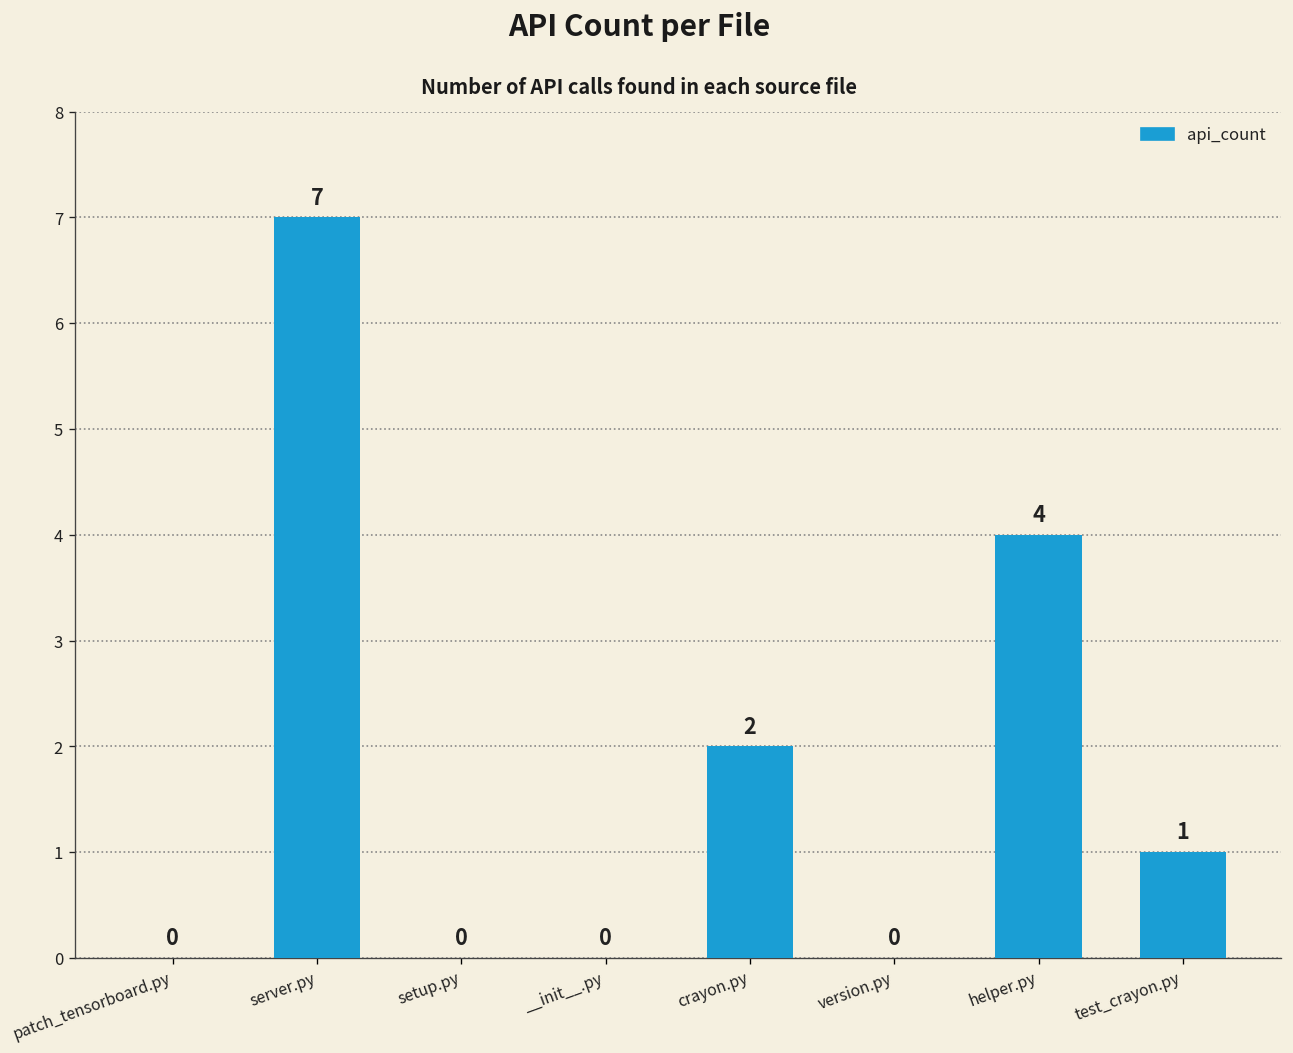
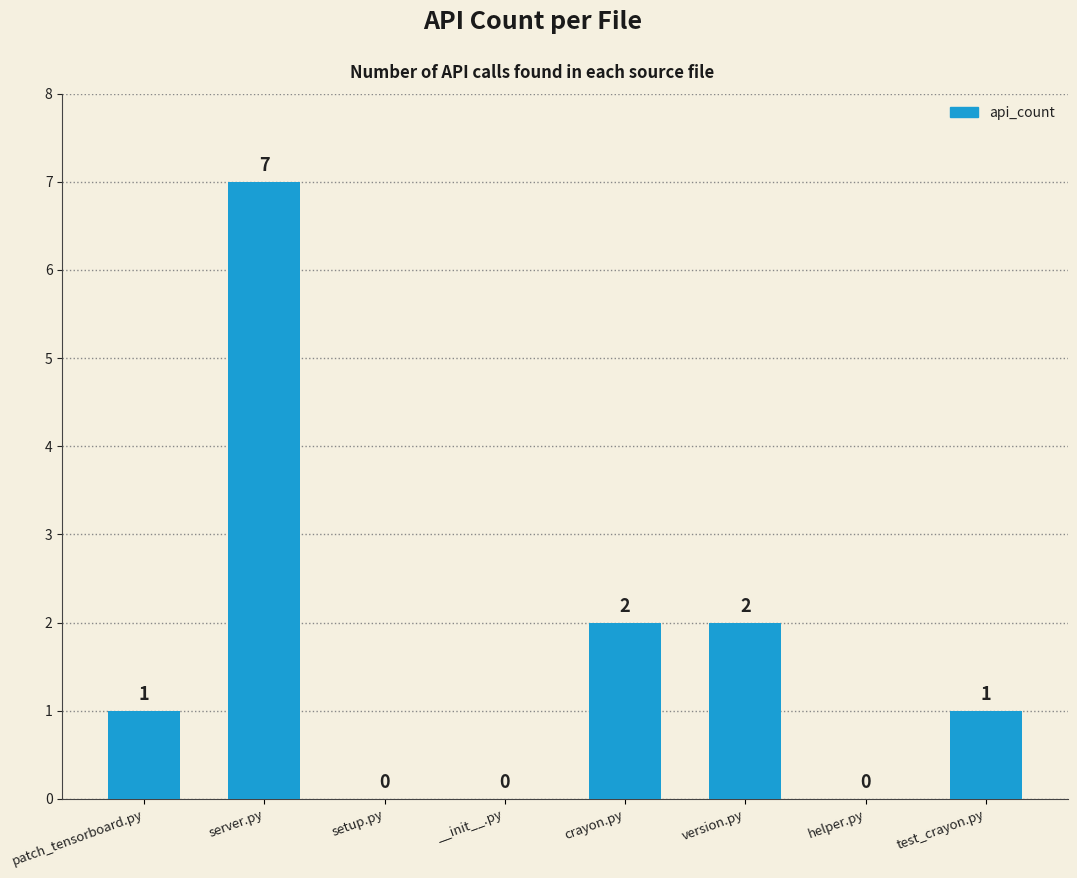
  {
-   "patch_tensorboard.py": 0,
+   "patch_tensorboard.py": 1,
    "server.py": 7,
    "setup.py": 0,
    "__init__.py": 0,
    "crayon.py": 2,
-   "version.py": 0,
-   "helper.py": 4,
+   "version.py": 2,
+   "helper.py": 0,
    "test_crayon.py": 1
  }
